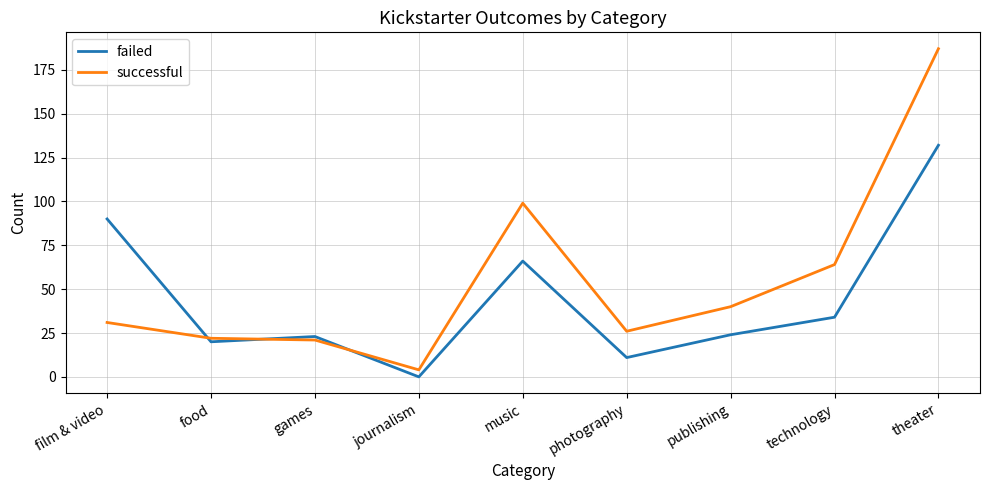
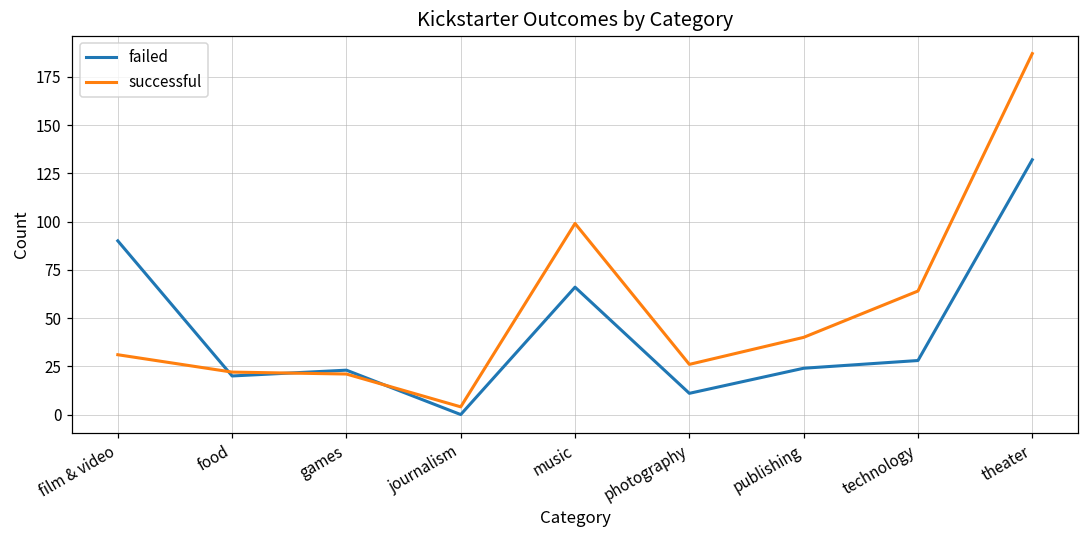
  {
    "failed": {
      "film & video": 90,
      "food": 20,
      "games": 23,
      "journalism": 0,
      "music": 66,
      "photography": 11,
      "publishing": 24,
-     "technology": 34,
+     "technology": 28,
      "theater": 132
    },
    "successful": {
      "film & video": 31,
      "food": 22,
      "games": 21,
      "journalism": 4,
      "music": 99,
      "photography": 26,
      "publishing": 40,
      "technology": 64,
      "theater": 187
    }
  }
